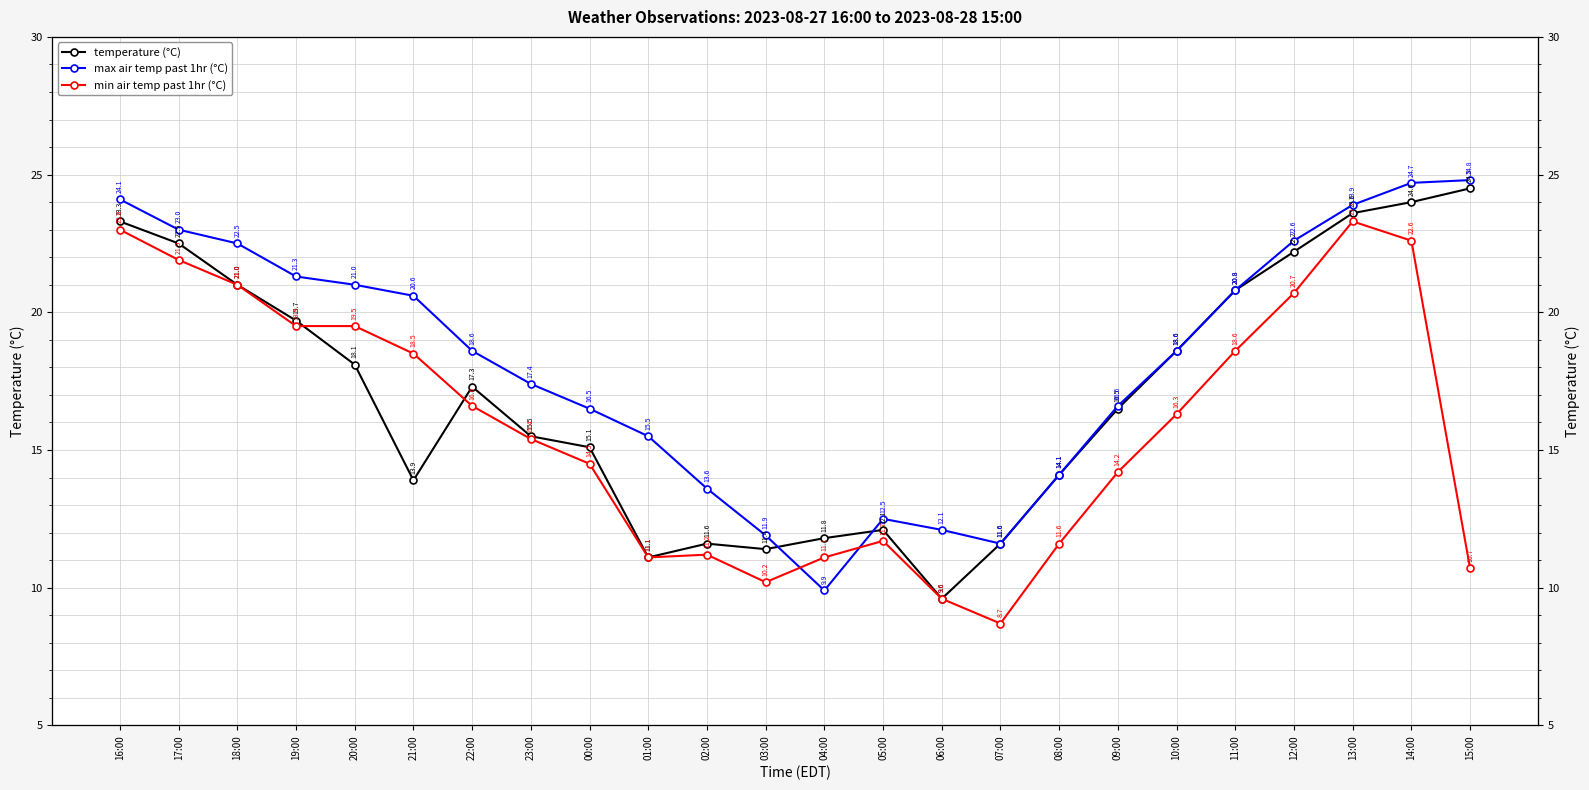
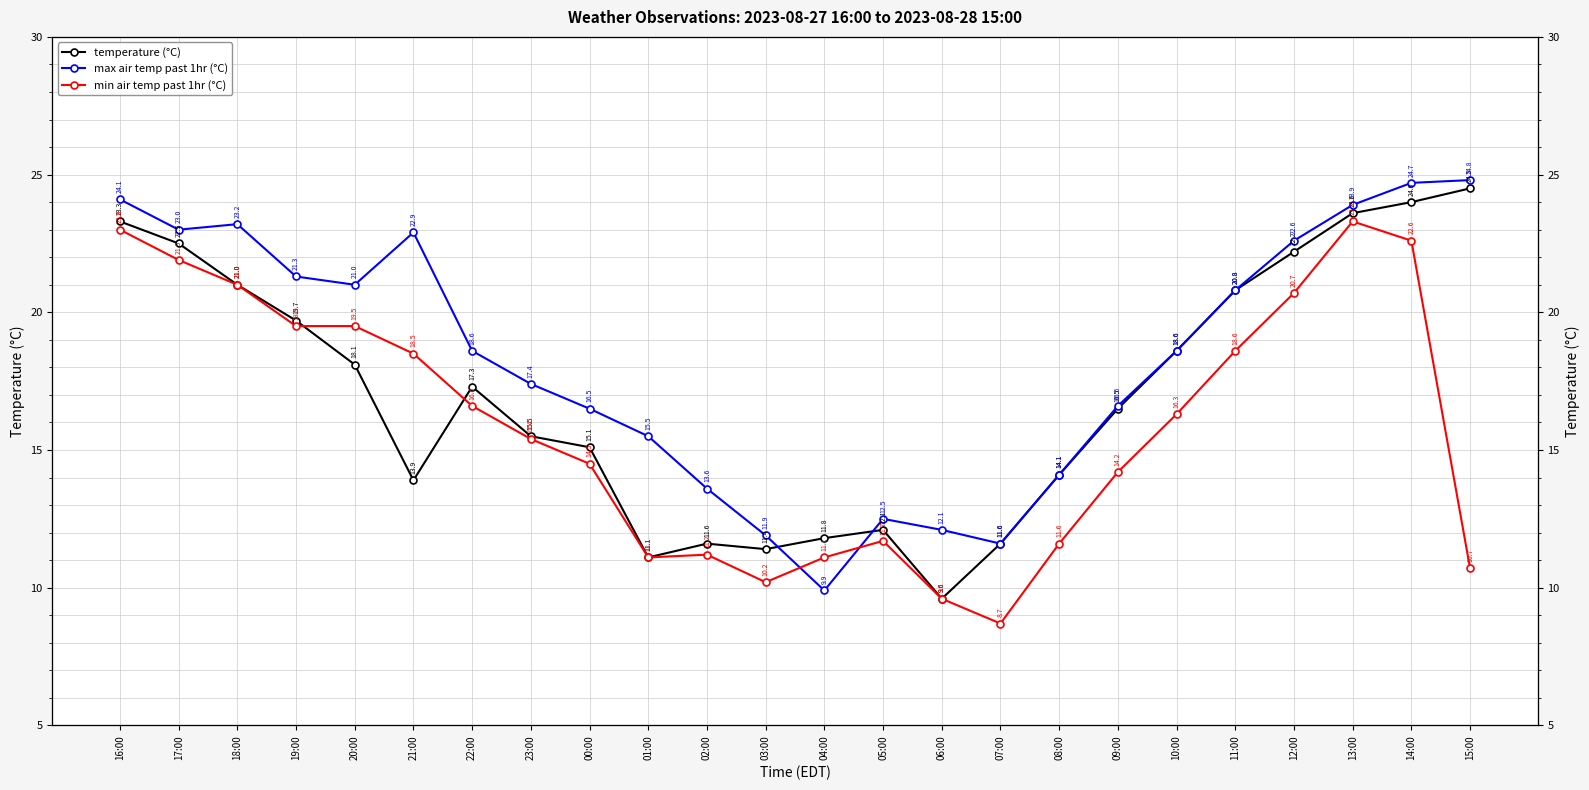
  {
    "temperature (°C)": {
      "20:00": 18.1,
      "21:00": 13.9,
      "22:00": 17.3,
      "00:00": 15.1,
      "04:00": 11.8
    },
    "max air temp past 1hr (°C)": {
      "16:00": 24.1,
      "17:00": 23.0,
-     "18:00": 22.5,
+     "18:00": 23.2,
      "19:00": 21.3,
      "20:00": 21.0,
-     "21:00": 20.6,
+     "21:00": 22.9,
      "22:00": 18.6,
      "23:00": 17.4,
      "00:00": 16.5,
      "01:00": 15.5,
      "02:00": 13.6,
      "03:00": 11.9,
      "04:00": 9.9,
      "06:00": 12.1,
      "14:00": 24.7
    },
    "min air temp past 1hr (°C)": {
      "20:00": 19.5,
      "21:00": 18.5,
      "03:00": 10.2,
      "07:00": 8.7,
      "08:00": 11.6,
      "09:00": 14.2,
      "10:00": 16.3,
      "11:00": 18.6,
      "12:00": 20.7,
      "14:00": 22.6,
      "15:00": 10.7
    }
  }
